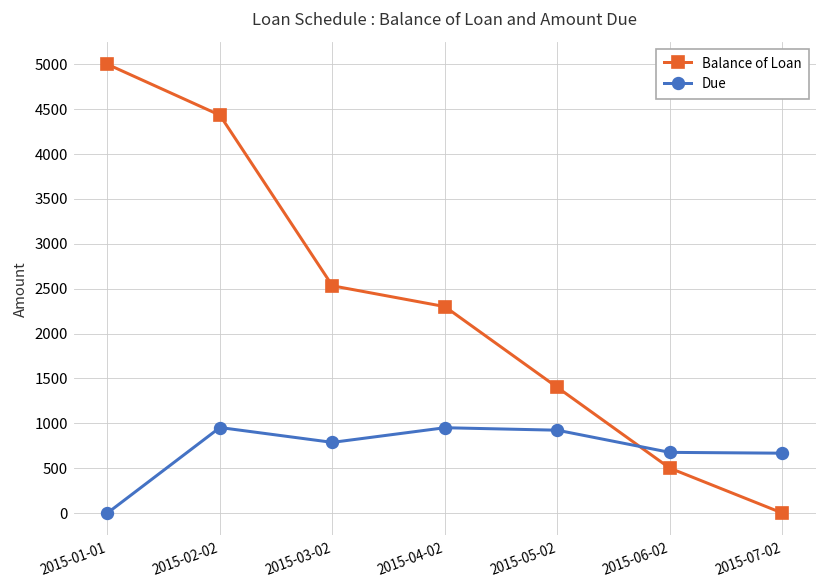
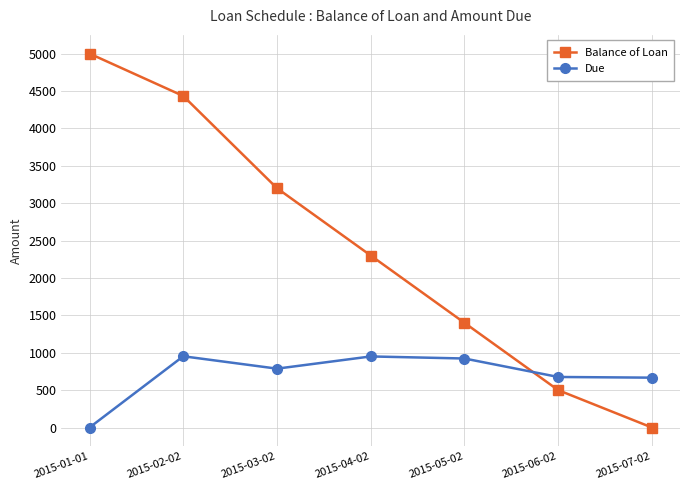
  {
    "Balance of Loan": {
      "2015-01-01": 5000,
      "2015-02-02": 4400,
-     "2015-03-02": 2500,
+     "2015-03-02": 3200,
      "2015-04-02": 2300,
      "2015-05-02": 1400,
      "2015-06-02": 500,
      "2015-07-02": 0
    },
    "Due": {
      "2015-01-01": 0,
      "2015-02-02": 1000,
      "2015-03-02": 800,
      "2015-04-02": 1000,
      "2015-05-02": 900,
      "2015-06-02": 700,
      "2015-07-02": 700
    }
  }
